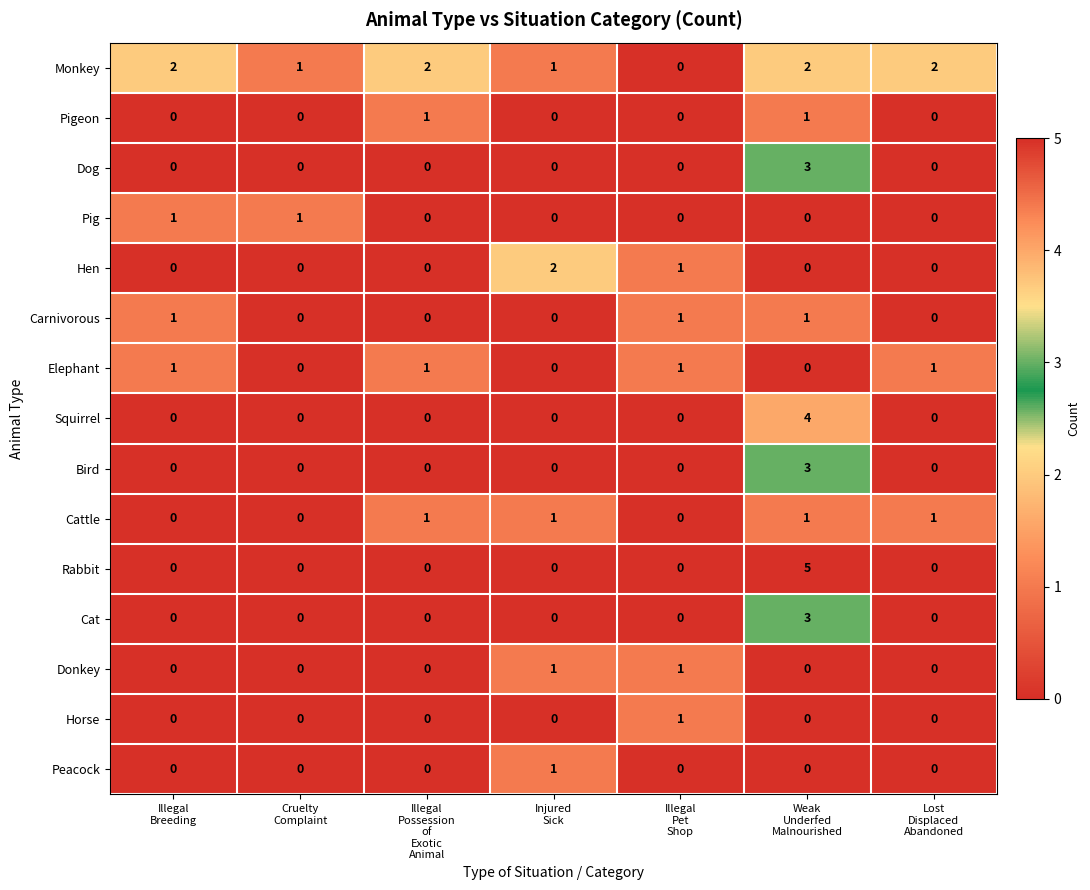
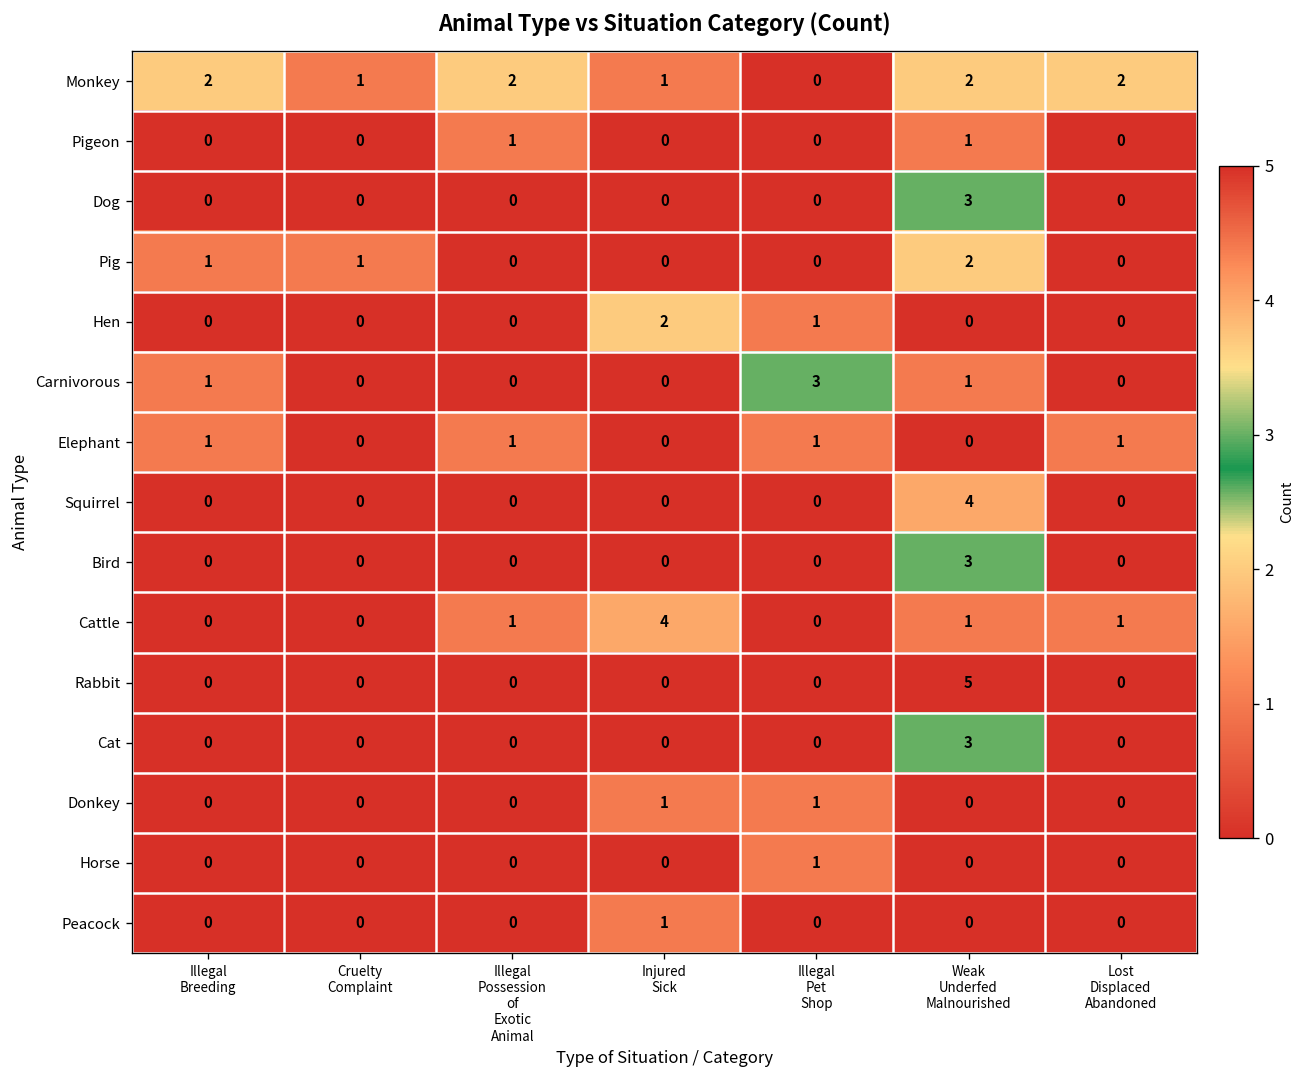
  {
    "Monkey": {
      "Illegal Breeding": 2,
      "Cruelty Complaint": 1,
      "Illegal Possession of Exotic Animal": 2,
      "Injured Sick": 1,
      "Illegal Pet Shop": 0,
      "Weak Underfed Malnourished": 2,
      "Lost Displaced Abandoned": 2
    },
    "Pigeon": {
      "Illegal Breeding": 0,
      "Cruelty Complaint": 0,
      "Illegal Possession of Exotic Animal": 1,
      "Injured Sick": 0,
      "Illegal Pet Shop": 0,
      "Weak Underfed Malnourished": 1,
      "Lost Displaced Abandoned": 0
    },
    "Dog": {
      "Illegal Breeding": 0,
      "Cruelty Complaint": 0,
      "Illegal Possession of Exotic Animal": 0,
      "Injured Sick": 0,
      "Illegal Pet Shop": 0,
      "Weak Underfed Malnourished": 3,
      "Lost Displaced Abandoned": 0
    },
    "Pig": {
      "Illegal Breeding": 1,
      "Cruelty Complaint": 1,
      "Illegal Possession of Exotic Animal": 0,
      "Injured Sick": 0,
      "Illegal Pet Shop": 0,
-     "Weak Underfed Malnourished": 0,
+     "Weak Underfed Malnourished": 2,
      "Lost Displaced Abandoned": 0
    },
    "Hen": {
      "Illegal Breeding": 0,
      "Cruelty Complaint": 0,
      "Illegal Possession of Exotic Animal": 0,
      "Injured Sick": 2,
      "Illegal Pet Shop": 1,
      "Weak Underfed Malnourished": 0,
      "Lost Displaced Abandoned": 0
    },
    "Carnivorous": {
      "Illegal Breeding": 1,
      "Cruelty Complaint": 0,
      "Illegal Possession of Exotic Animal": 0,
      "Injured Sick": 0,
-     "Illegal Pet Shop": 1,
+     "Illegal Pet Shop": 3,
      "Weak Underfed Malnourished": 1,
      "Lost Displaced Abandoned": 0
    },
    "Elephant": {
      "Illegal Breeding": 1,
      "Cruelty Complaint": 0,
      "Illegal Possession of Exotic Animal": 1,
      "Injured Sick": 0,
      "Illegal Pet Shop": 1,
      "Weak Underfed Malnourished": 0,
      "Lost Displaced Abandoned": 1
    },
    "Squirrel": {
      "Illegal Breeding": 0,
      "Cruelty Complaint": 0,
      "Illegal Possession of Exotic Animal": 0,
      "Injured Sick": 0,
      "Illegal Pet Shop": 0,
      "Weak Underfed Malnourished": 4,
      "Lost Displaced Abandoned": 0
    },
    "Bird": {
      "Illegal Breeding": 0,
      "Cruelty Complaint": 0,
      "Illegal Possession of Exotic Animal": 0,
      "Injured Sick": 0,
      "Illegal Pet Shop": 0,
      "Weak Underfed Malnourished": 3,
      "Lost Displaced Abandoned": 0
    },
    "Cattle": {
      "Illegal Breeding": 0,
      "Cruelty Complaint": 0,
      "Illegal Possession of Exotic Animal": 1,
-     "Injured Sick": 1,
+     "Injured Sick": 4,
      "Illegal Pet Shop": 0,
      "Weak Underfed Malnourished": 1,
      "Lost Displaced Abandoned": 1
    },
    "Rabbit": {
      "Illegal Breeding": 0,
      "Cruelty Complaint": 0,
      "Illegal Possession of Exotic Animal": 0,
      "Injured Sick": 0,
      "Illegal Pet Shop": 0,
      "Weak Underfed Malnourished": 5,
      "Lost Displaced Abandoned": 0
    },
    "Cat": {
      "Illegal Breeding": 0,
      "Cruelty Complaint": 0,
      "Illegal Possession of Exotic Animal": 0,
      "Injured Sick": 0,
      "Illegal Pet Shop": 0,
      "Weak Underfed Malnourished": 3,
      "Lost Displaced Abandoned": 0
    },
    "Donkey": {
      "Illegal Breeding": 0,
      "Cruelty Complaint": 0,
      "Illegal Possession of Exotic Animal": 0,
      "Injured Sick": 1,
      "Illegal Pet Shop": 1,
      "Weak Underfed Malnourished": 0,
      "Lost Displaced Abandoned": 0
    },
    "Horse": {
      "Illegal Breeding": 0,
      "Cruelty Complaint": 0,
      "Illegal Possession of Exotic Animal": 0,
      "Injured Sick": 0,
      "Illegal Pet Shop": 1,
      "Weak Underfed Malnourished": 0,
      "Lost Displaced Abandoned": 0
    },
    "Peacock": {
      "Illegal Breeding": 0,
      "Cruelty Complaint": 0,
      "Illegal Possession of Exotic Animal": 0,
      "Injured Sick": 1,
      "Illegal Pet Shop": 0,
      "Weak Underfed Malnourished": 0,
      "Lost Displaced Abandoned": 0
    }
  }
